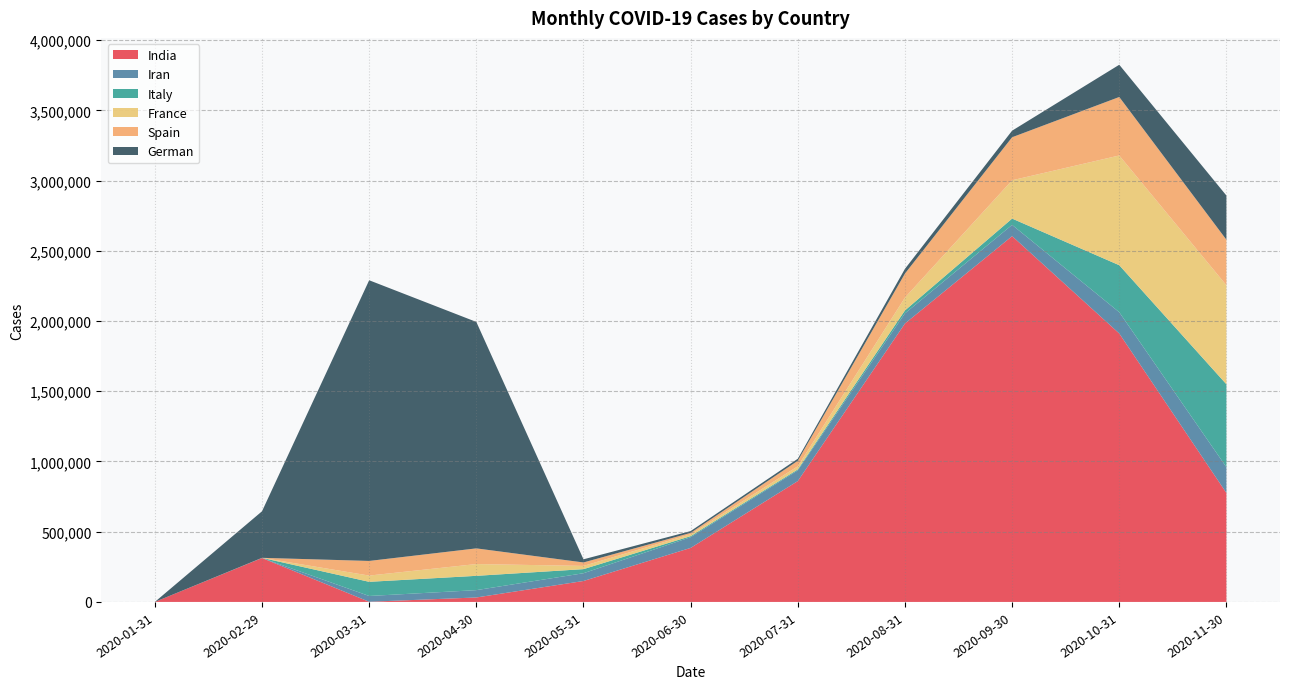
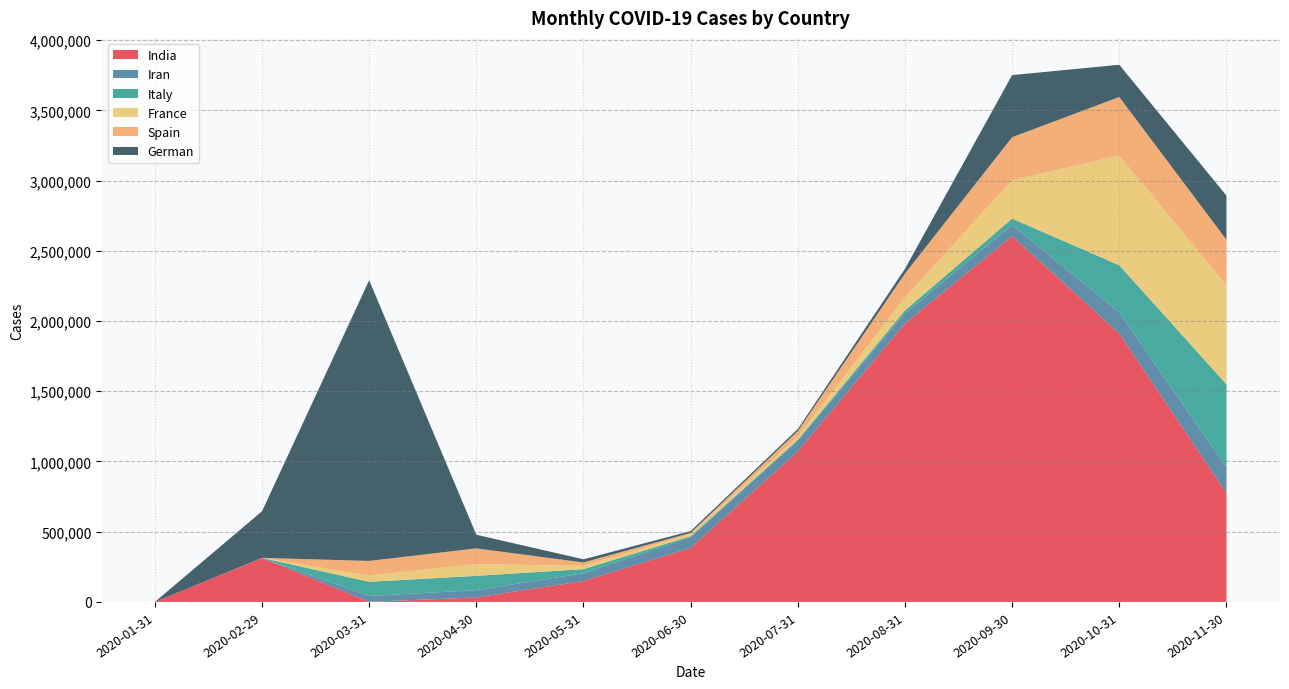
  {
    "India": {
      "2020-04-30": "30,000",
      "2020-05-31": "150,000",
      "2020-06-30": "380,000",
-     "2020-07-31": "860,000",
+     "2020-07-31": "1,070,000",
      "2020-08-31": "1,980,000",
      "2020-09-30": "2,600,000",
      "2020-10-31": "1,910,000",
      "2020-11-30": "780,000"
    },
    "German": {
      "2020-02-29": "330,000",
      "2020-03-31": "2,000,000",
-     "2020-04-30": "1,610,000",
+     "2020-04-30": "100,000",
      "2020-05-31": "20,000",
      "2020-08-31": "30,000",
-     "2020-09-30": "50,000",
+     "2020-09-30": "440,000",
      "2020-10-31": "230,000",
      "2020-11-30": "310,000"
    }
  }
